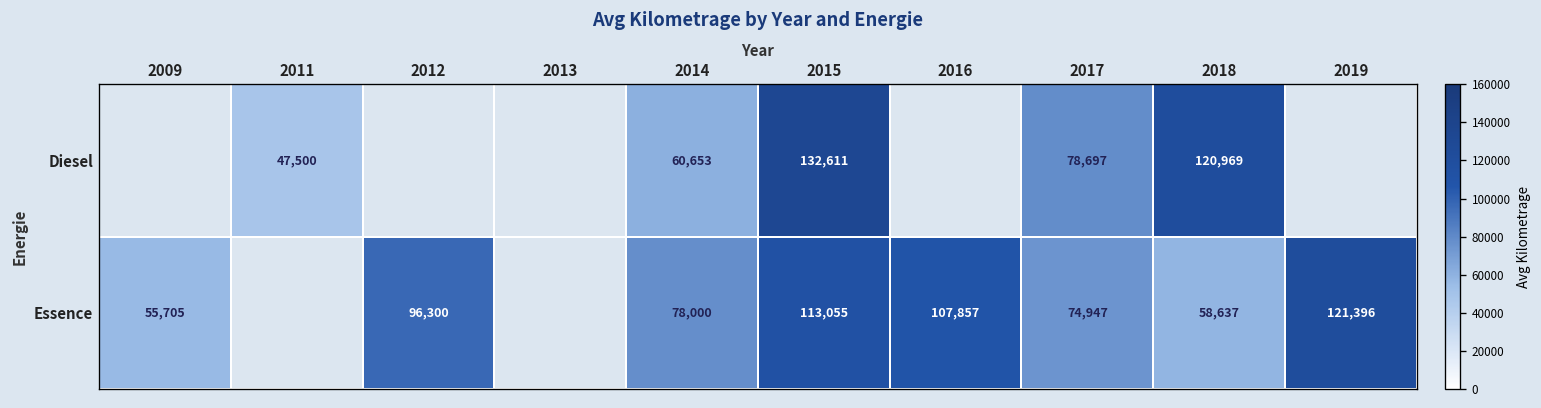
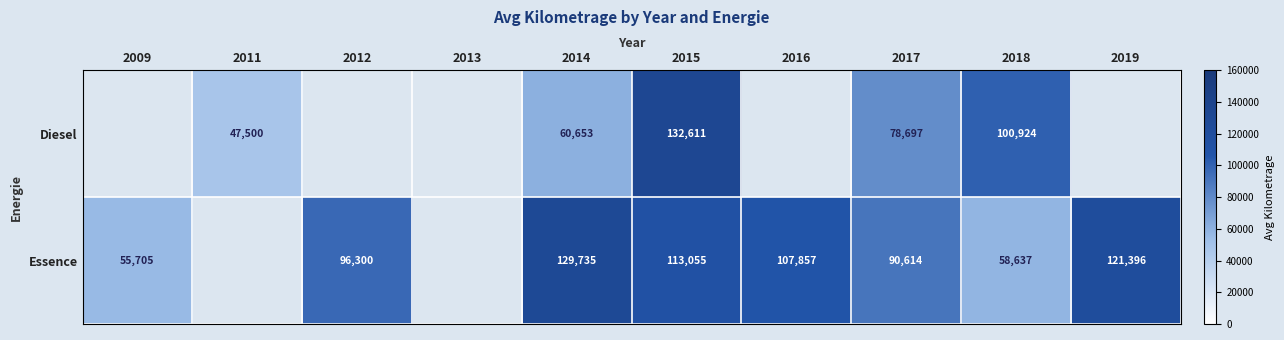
  {
    "Diesel": {
      "2011": "47,500",
      "2014": "60,653",
      "2015": "132,611",
      "2017": "78,697",
-     "2018": "120,969"
+     "2018": "100,924"
    },
    "Essence": {
      "2009": "55,705",
      "2012": "96,300",
-     "2014": "78,000",
+     "2014": "129,735",
      "2015": "113,055",
      "2016": "107,857",
-     "2017": "74,947",
+     "2017": "90,614",
      "2018": "58,637",
      "2019": "121,396"
    }
  }
